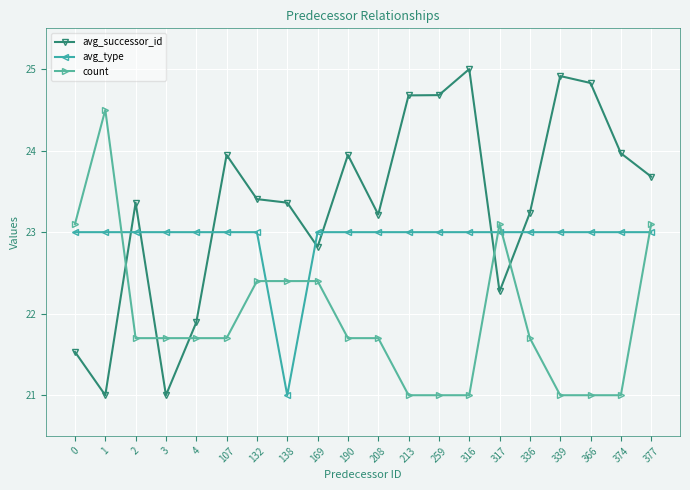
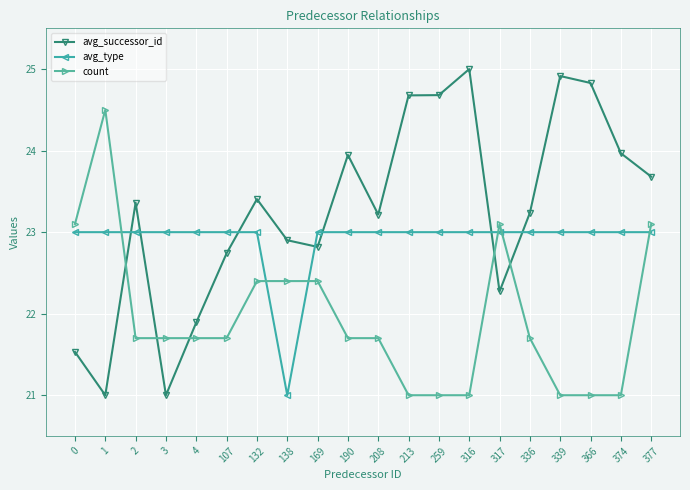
  {
    "avg_successor_id": {
      "0": 21.5,
      "1": 21.0,
      "2": 23.4,
      "3": 21.0,
      "4": 21.9,
-     "107": 23.9,
+     "107": 22.7,
      "132": 23.4,
-     "138": 23.4,
+     "138": 22.9,
      "169": 22.8,
      "190": 23.9,
      "208": 23.2,
      "213": 24.7,
      "259": 24.7,
      "316": 25.0,
      "317": 22.3,
      "336": 23.2,
      "339": 24.9,
      "366": 24.8,
      "374": 24.0,
      "377": 23.7
    }
  }
